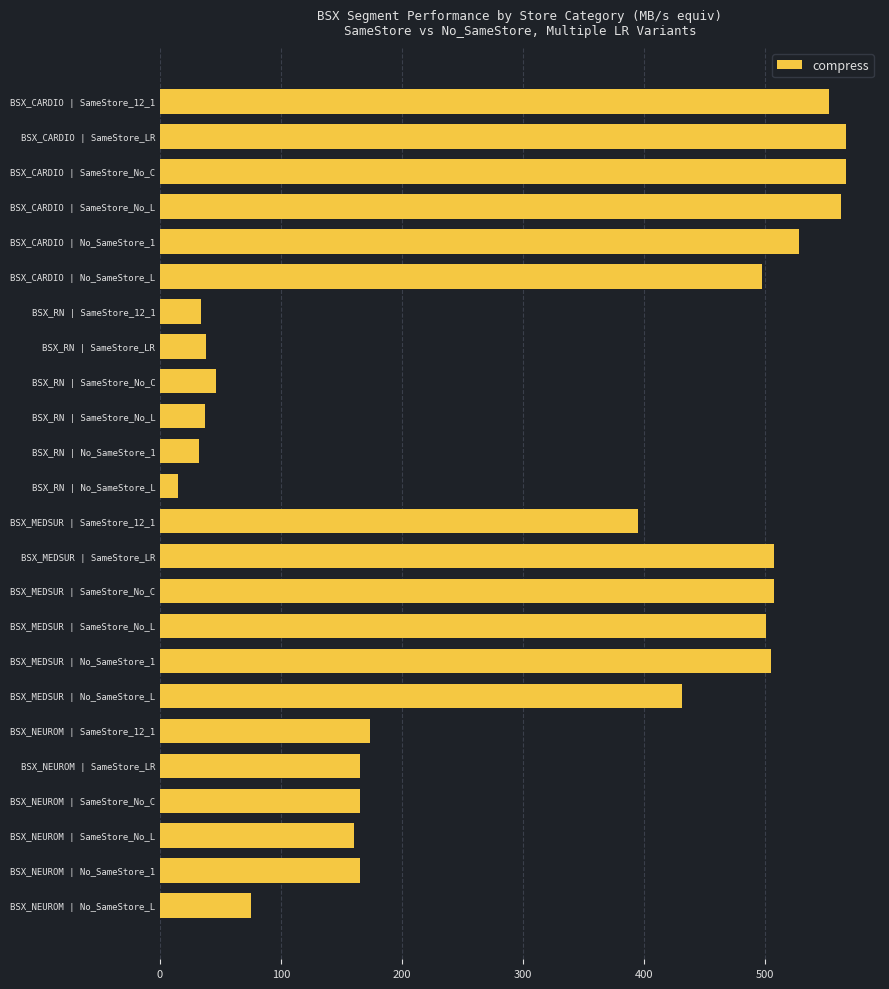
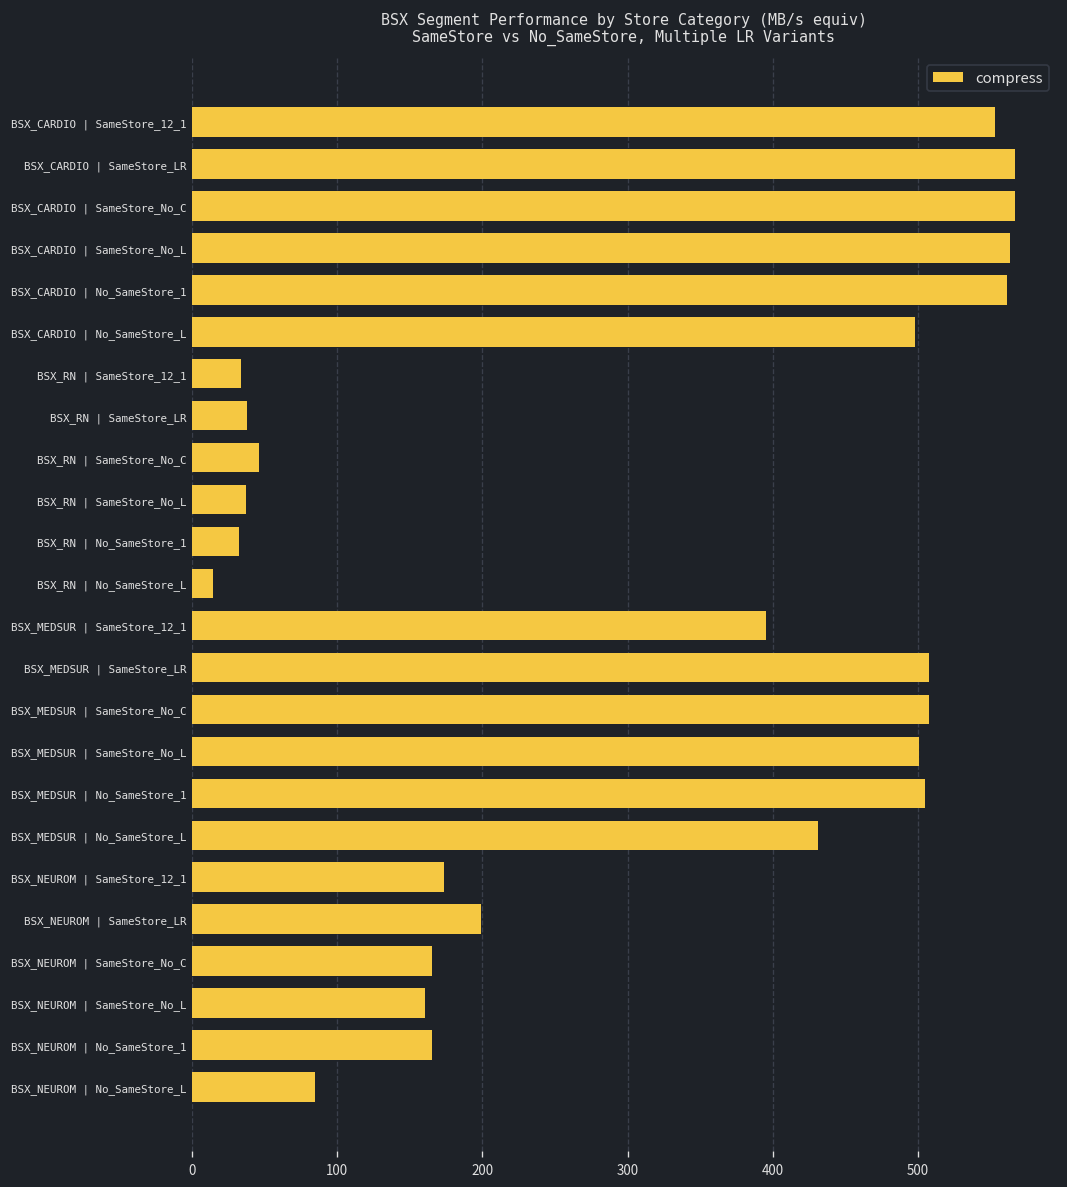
  {
    "BSX_CARDIO | SameStore_12_1": 553,
    "BSX_CARDIO | SameStore_LR": 567,
    "BSX_CARDIO | SameStore_No_C": 567,
    "BSX_CARDIO | SameStore_No_L": 563,
-   "BSX_CARDIO | No_SameStore_1": 528,
+   "BSX_CARDIO | No_SameStore_1": 561,
    "BSX_CARDIO | No_SameStore_L": 498,
    "BSX_RN | SameStore_12_1": 34,
    "BSX_RN | SameStore_LR": 38,
    "BSX_RN | SameStore_No_C": 46,
    "BSX_RN | SameStore_No_L": 37,
    "BSX_RN | No_SameStore_1": 32,
    "BSX_RN | No_SameStore_L": 15,
    "BSX_MEDSUR | SameStore_12_1": 395,
    "BSX_MEDSUR | SameStore_LR": 508,
    "BSX_MEDSUR | SameStore_No_C": 508,
    "BSX_MEDSUR | SameStore_No_L": 501,
    "BSX_MEDSUR | No_SameStore_1": 505,
    "BSX_MEDSUR | No_SameStore_L": 431,
    "BSX_NEUROM | SameStore_12_1": 173,
-   "BSX_NEUROM | SameStore_LR": 165,
+   "BSX_NEUROM | SameStore_LR": 199,
    "BSX_NEUROM | SameStore_No_C": 165,
    "BSX_NEUROM | SameStore_No_L": 160,
    "BSX_NEUROM | No_SameStore_1": 165,
-   "BSX_NEUROM | No_SameStore_L": 75
+   "BSX_NEUROM | No_SameStore_L": 84
  }
